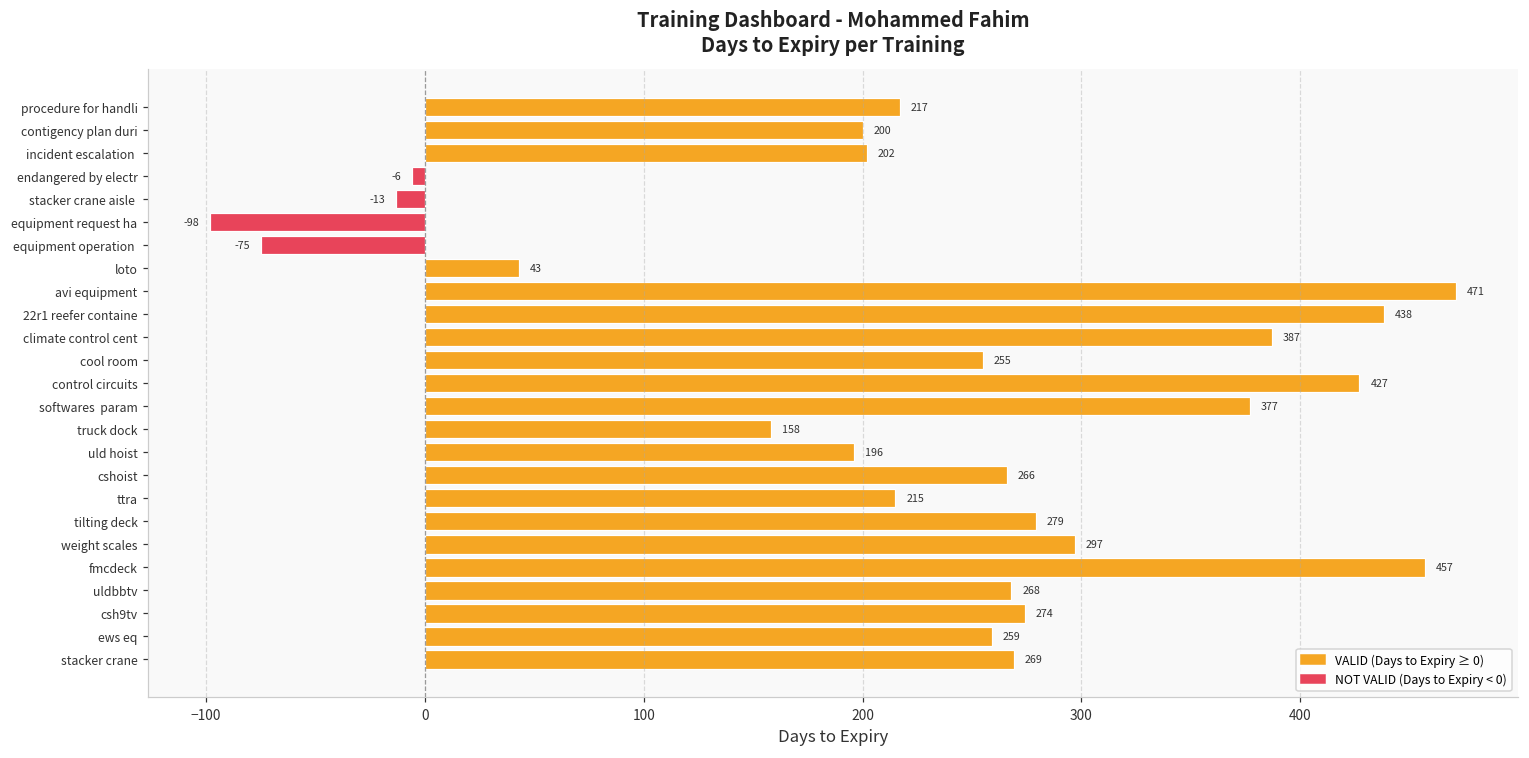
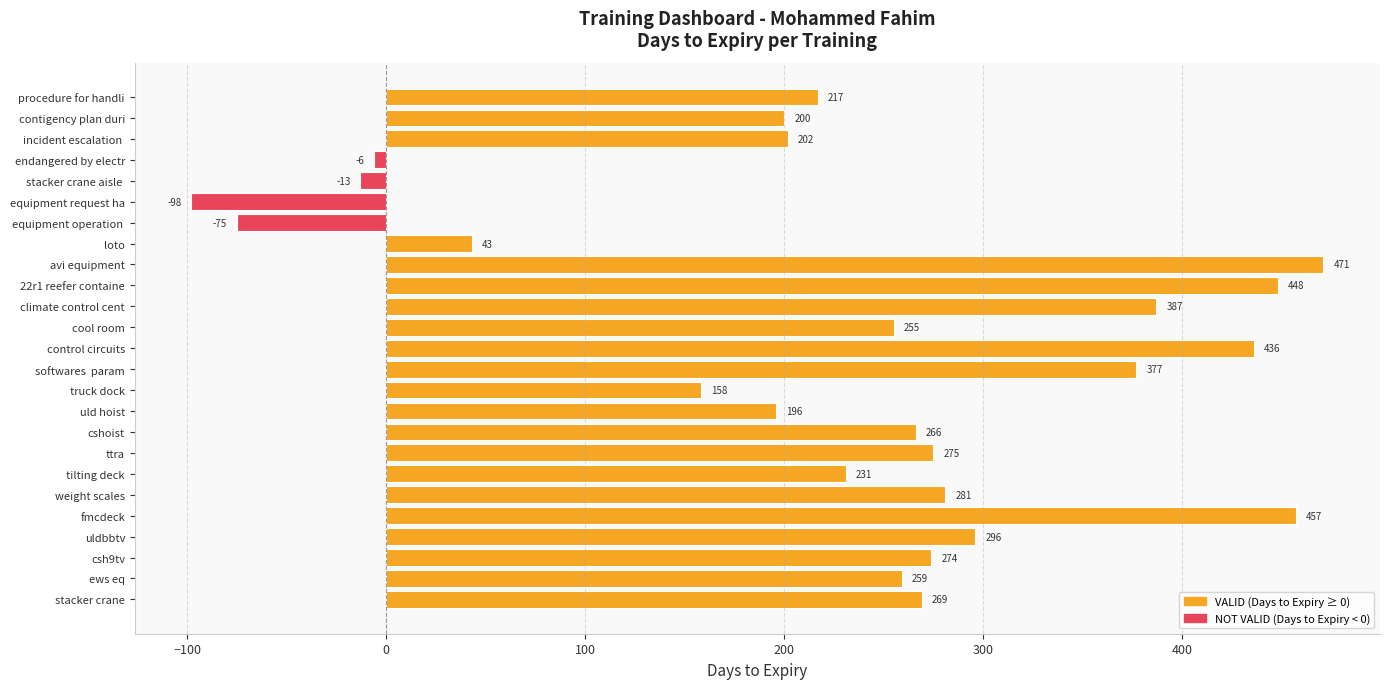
  {
    "procedure for handli": 217,
    "contigency plan duri": 200,
    "incident escalation": 202,
    "endangered by electr": -6,
    "stacker crane aisle": -13,
    "equipment request ha": -98,
    "equipment operation": -75,
    "loto": 43,
    "avi equipment": 471,
-   "22r1 reefer containe": 438,
+   "22r1 reefer containe": 448,
    "climate control cent": 387,
    "cool room": 255,
-   "control circuits": 427,
+   "control circuits": 436,
    "softwares param": 377,
    "truck dock": 158,
    "uld hoist": 196,
    "cshoist": 266,
-   "ttra": 215,
-   "tilting deck": 279,
-   "weight scales": 297,
+   "ttra": 275,
+   "tilting deck": 231,
+   "weight scales": 281,
    "fmcdeck": 457,
-   "uldbbtv": 268,
+   "uldbbtv": 296,
    "csh9tv": 274,
    "ews eq": 259,
    "stacker crane": 269
  }
